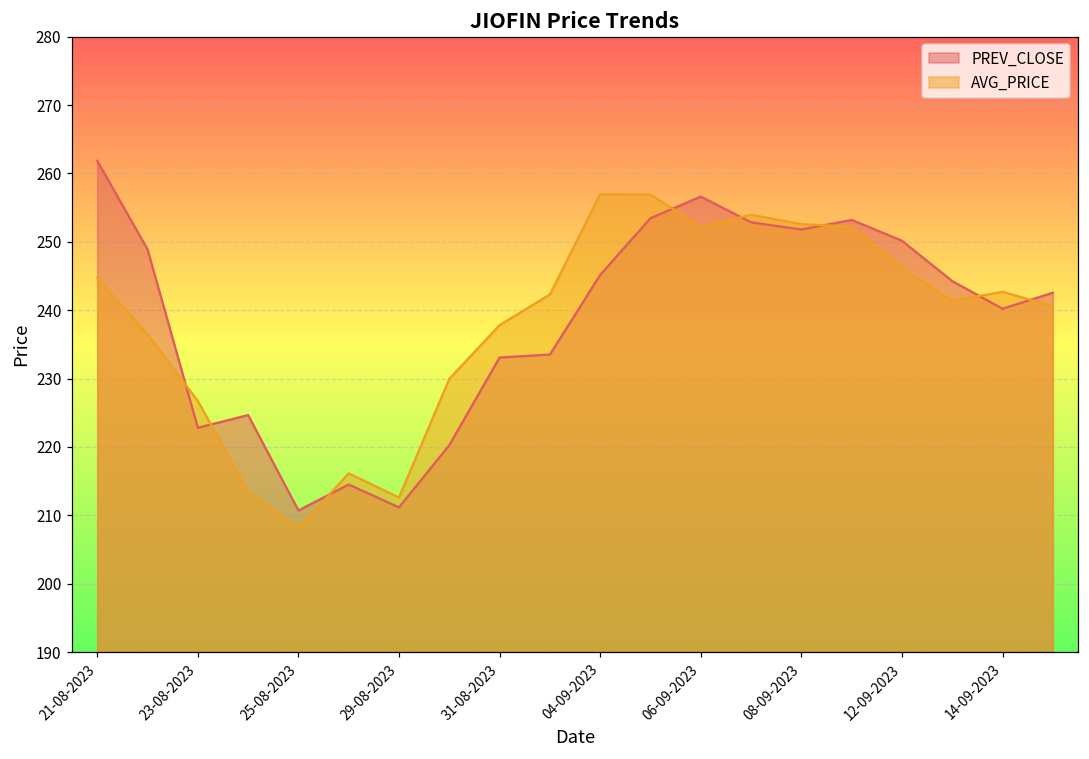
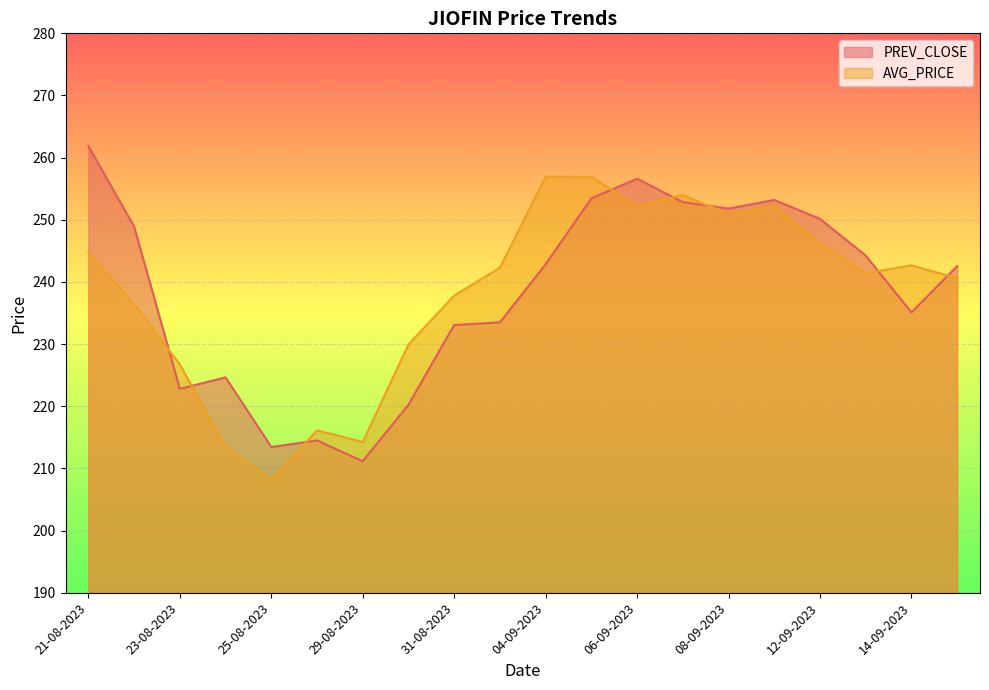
  {
    "PREV_CLOSE": {
      "21-08-2023": 262,
      "23-08-2023": 223,
-     "25-08-2023": 211,
+     "25-08-2023": 213,
      "29-08-2023": 211,
      "31-08-2023": 233,
-     "04-09-2023": 245,
+     "04-09-2023": 243,
      "06-09-2023": 257,
      "08-09-2023": 252,
      "12-09-2023": 250,
-     "14-09-2023": 240
+     "14-09-2023": 235
    },
    "AVG_PRICE": {
      "21-08-2023": 245,
      "23-08-2023": 227,
      "25-08-2023": 208,
-     "29-08-2023": 213,
+     "29-08-2023": 214,
      "31-08-2023": 238,
      "04-09-2023": 257,
      "06-09-2023": 252,
-     "08-09-2023": 253,
+     "08-09-2023": 251,
      "12-09-2023": 246,
      "14-09-2023": 243
    }
  }
